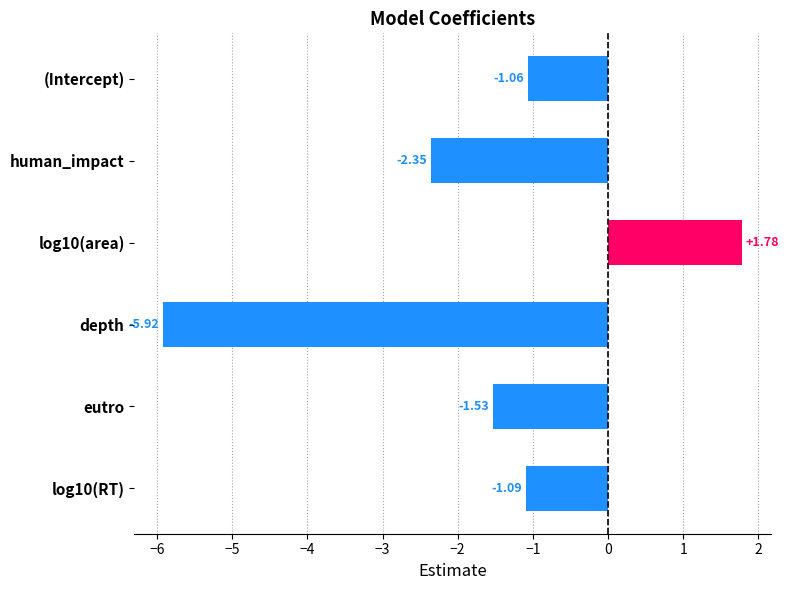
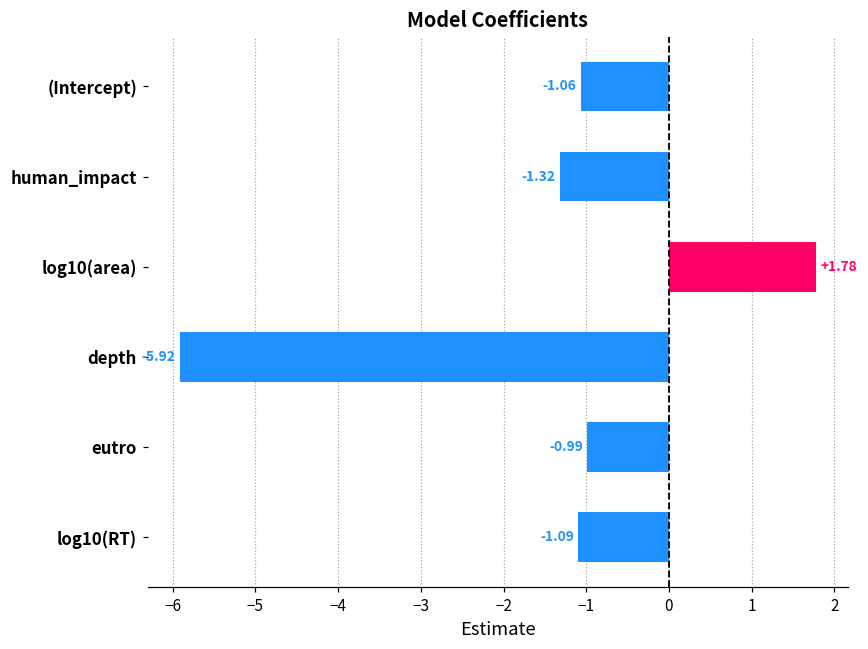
  {
    "(Intercept)": "-1.06",
-   "human_impact": "-2.35",
+   "human_impact": "-1.32",
    "log10(area)": "+1.78",
    "depth": "-5.92",
-   "eutro": "-1.53",
+   "eutro": "-0.99",
    "log10(RT)": "-1.09"
  }
